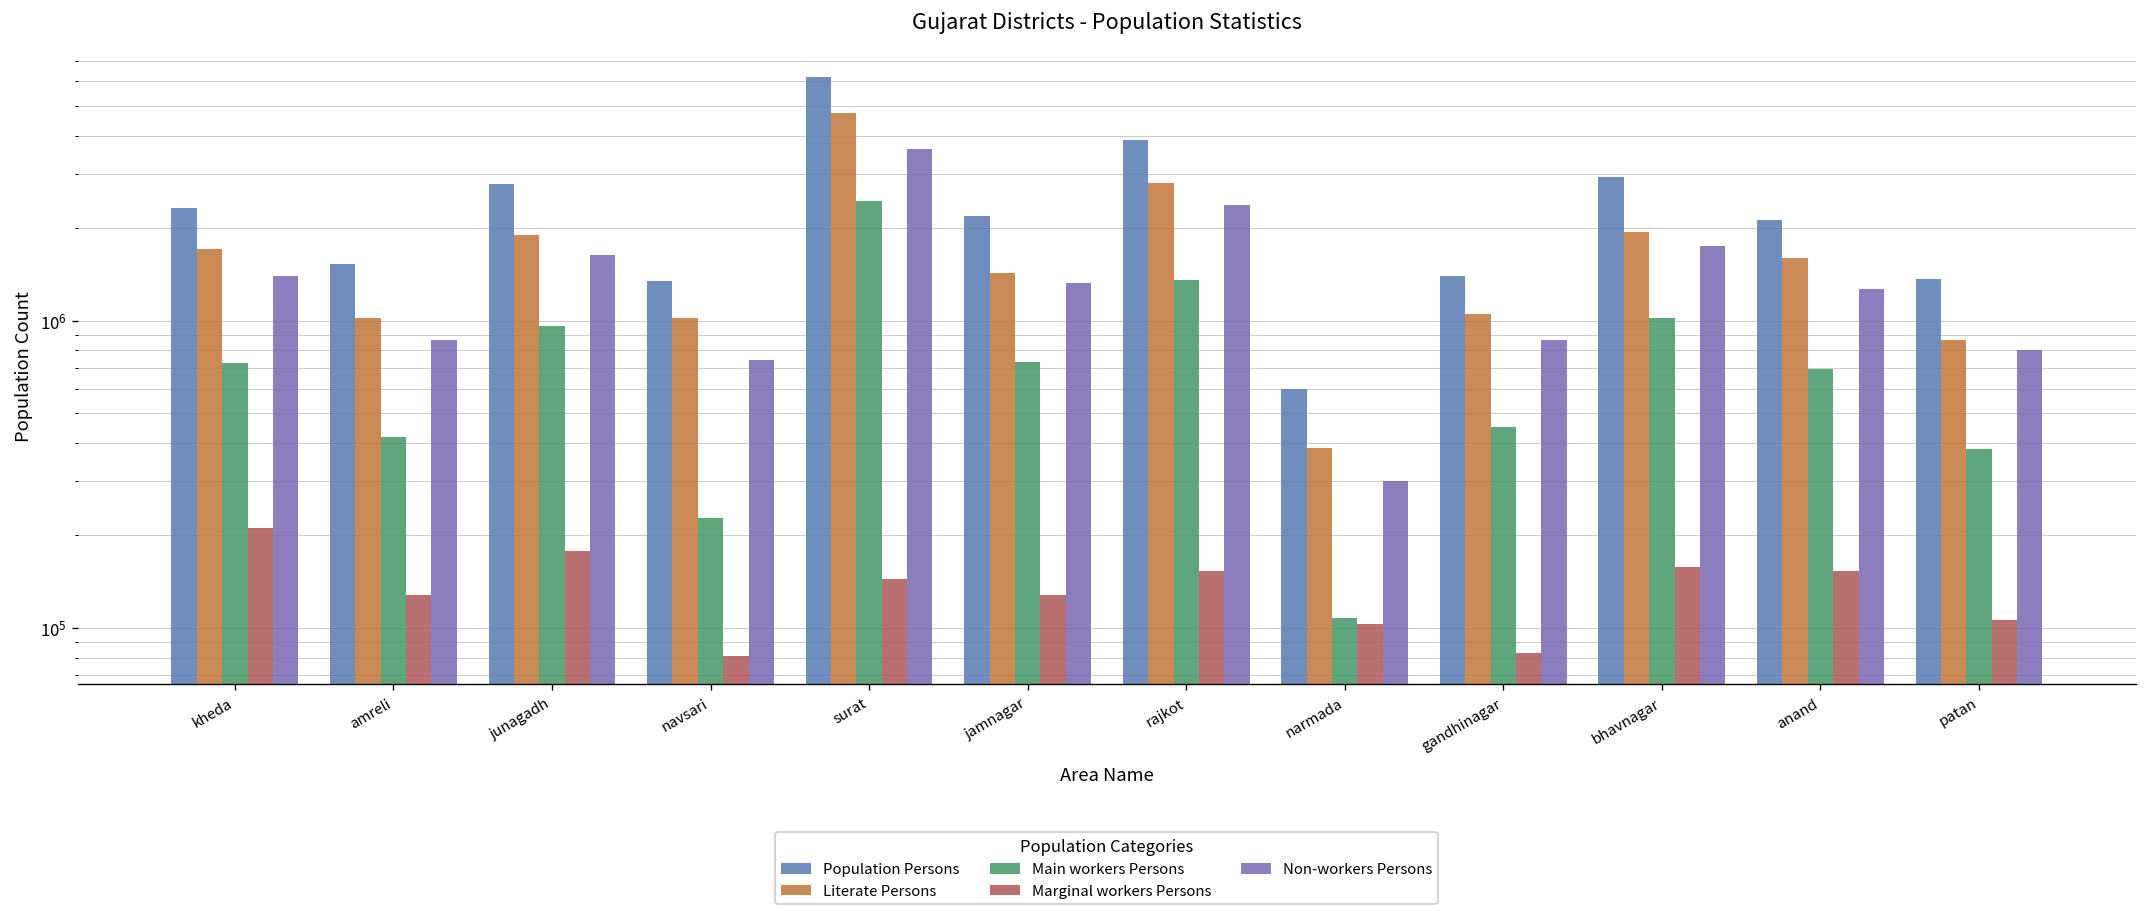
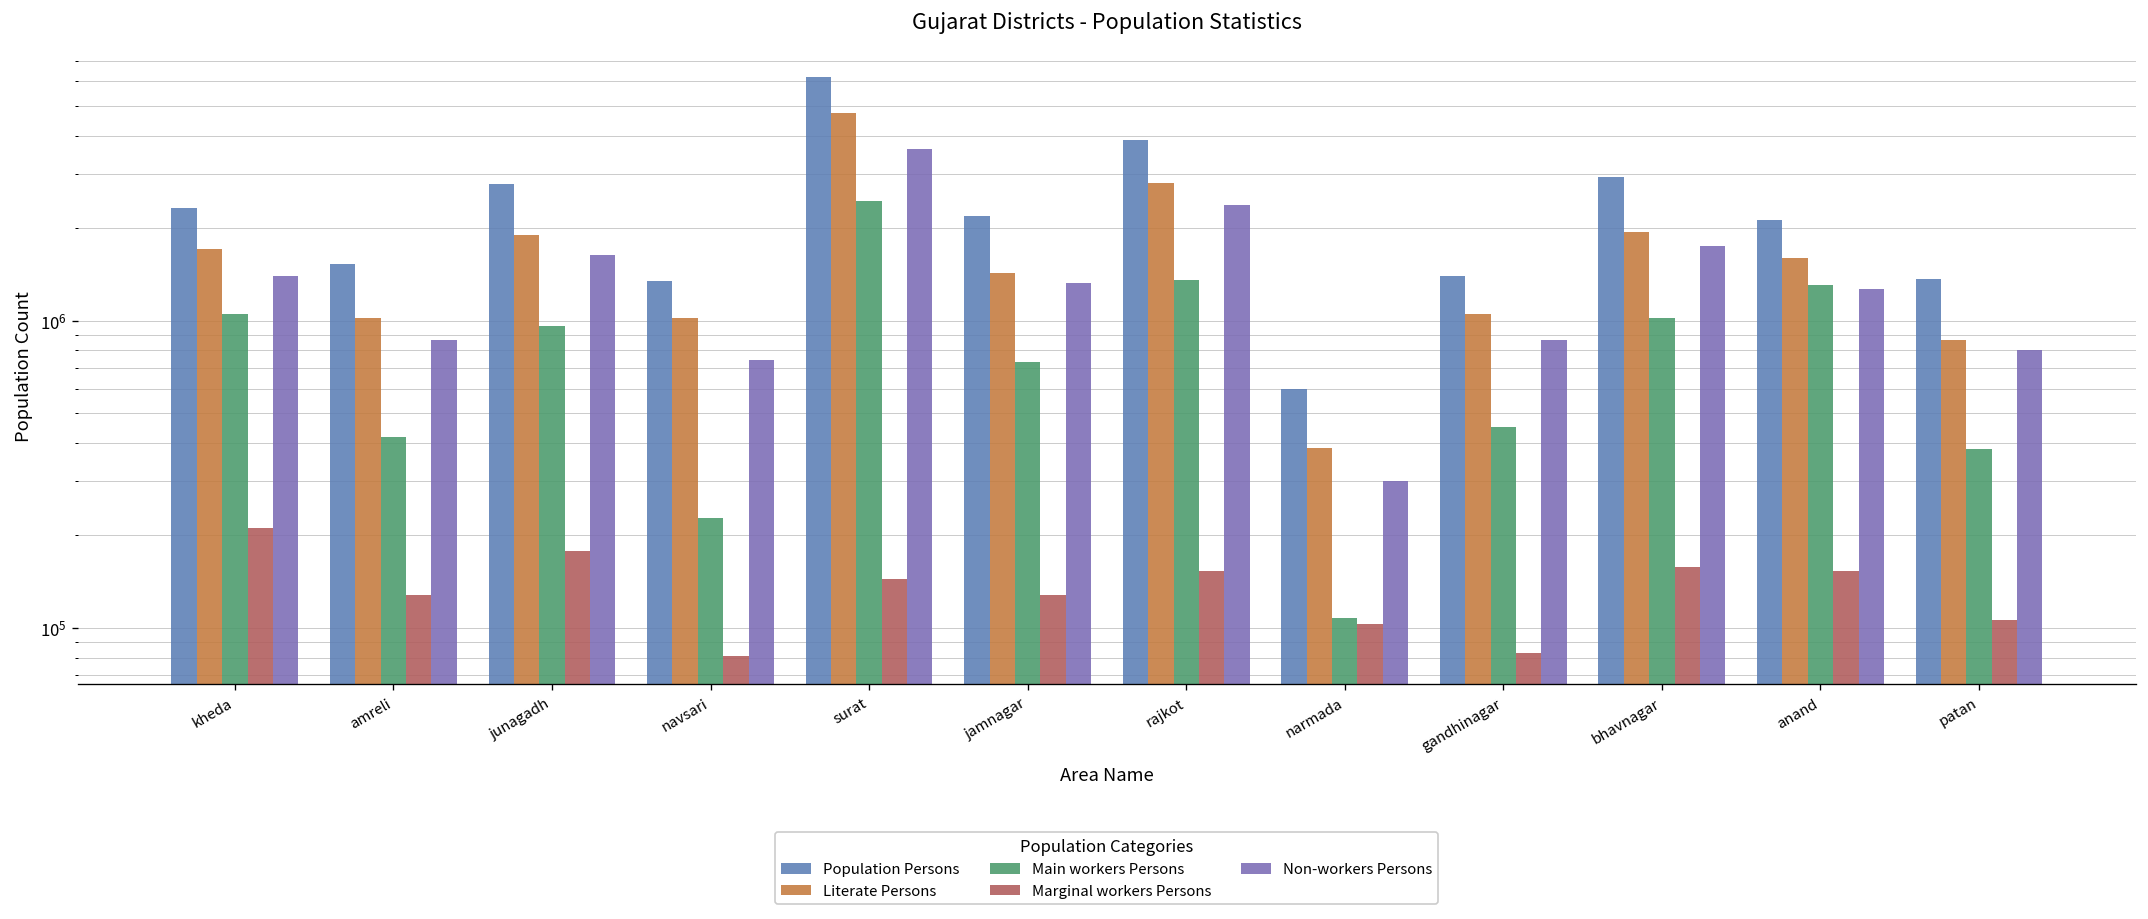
  {
    "Main workers Persons": {
-     "kheda": 720000,
+     "kheda": 1050000,
      "amreli": 420000,
      "junagadh": 960000,
      "navsari": 230000,
      "surat": 2500000,
      "jamnagar": 730000,
      "rajkot": 1400000,
      "narmada": 108000,
      "gandhinagar": 450000,
      "bhavnagar": 1020000,
-     "anand": 700000,
+     "anand": 1300000,
      "patan": 380000
    }
  }
